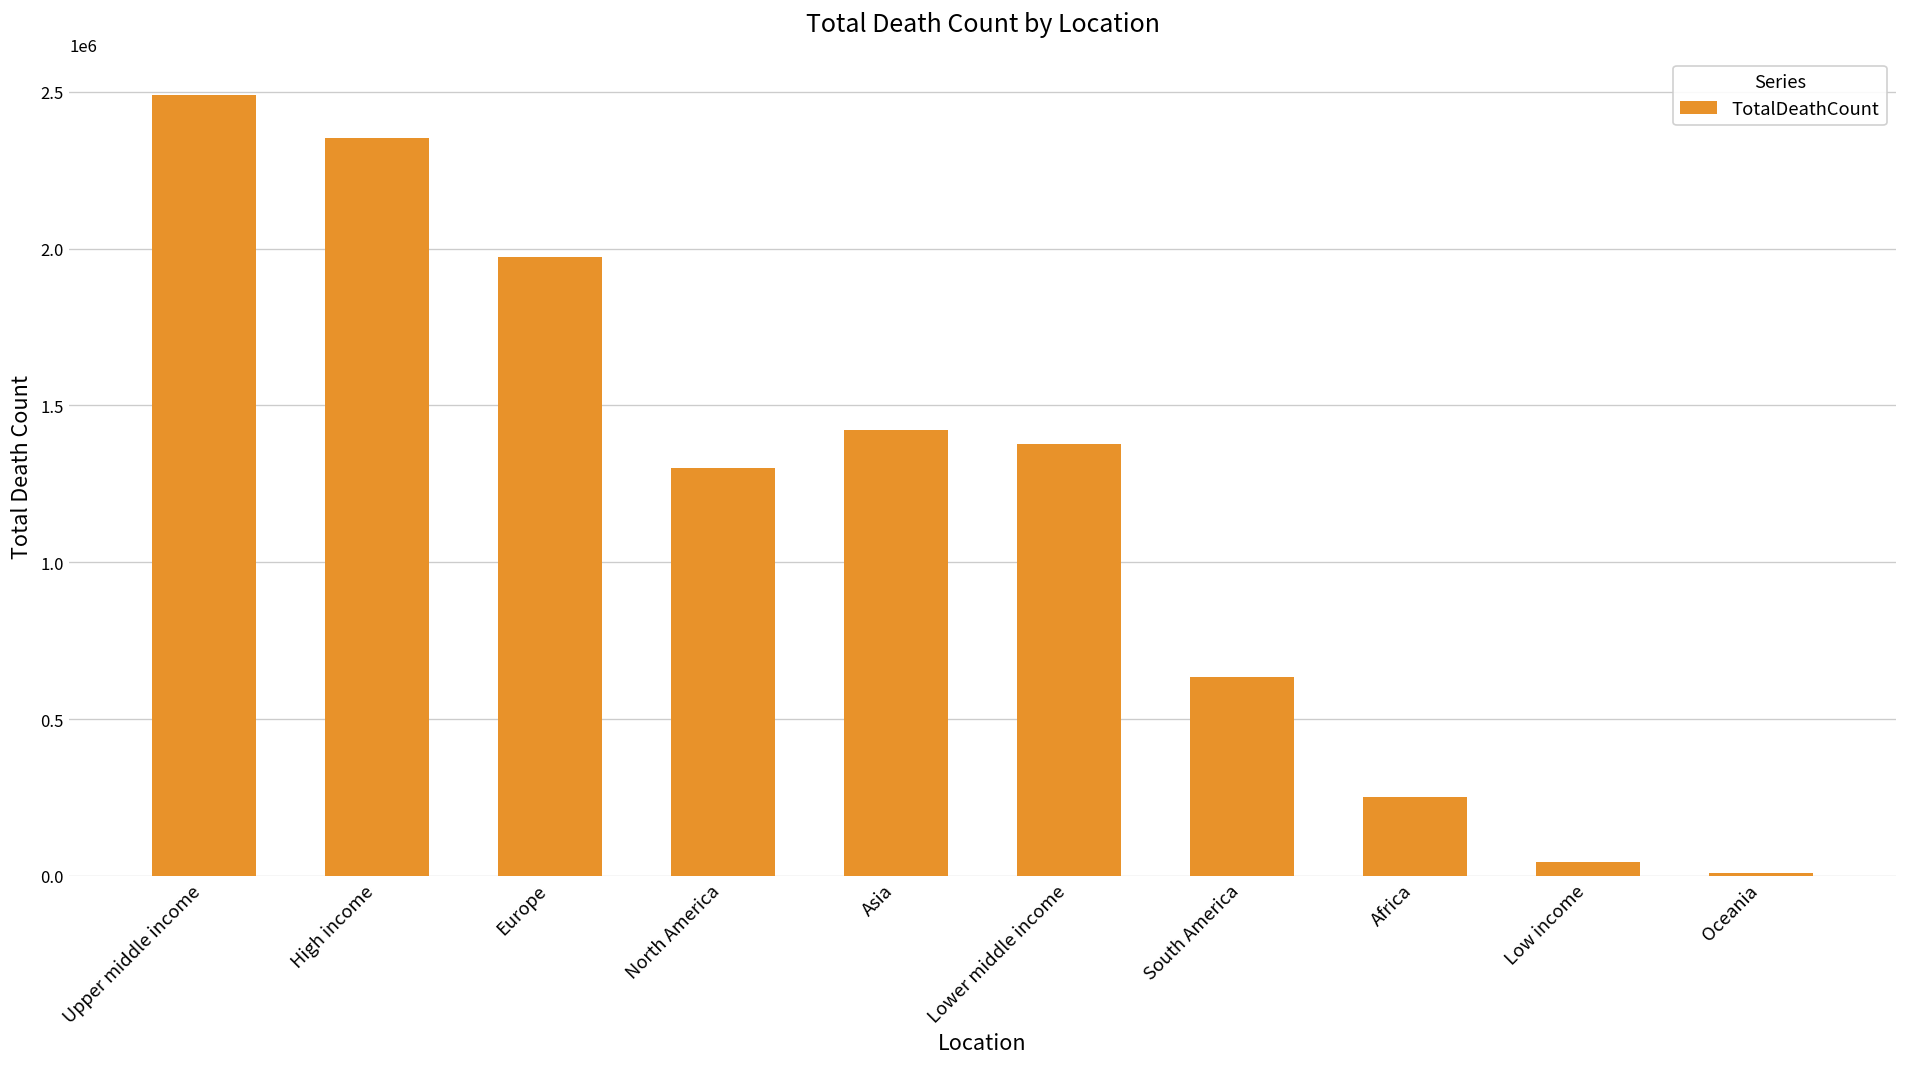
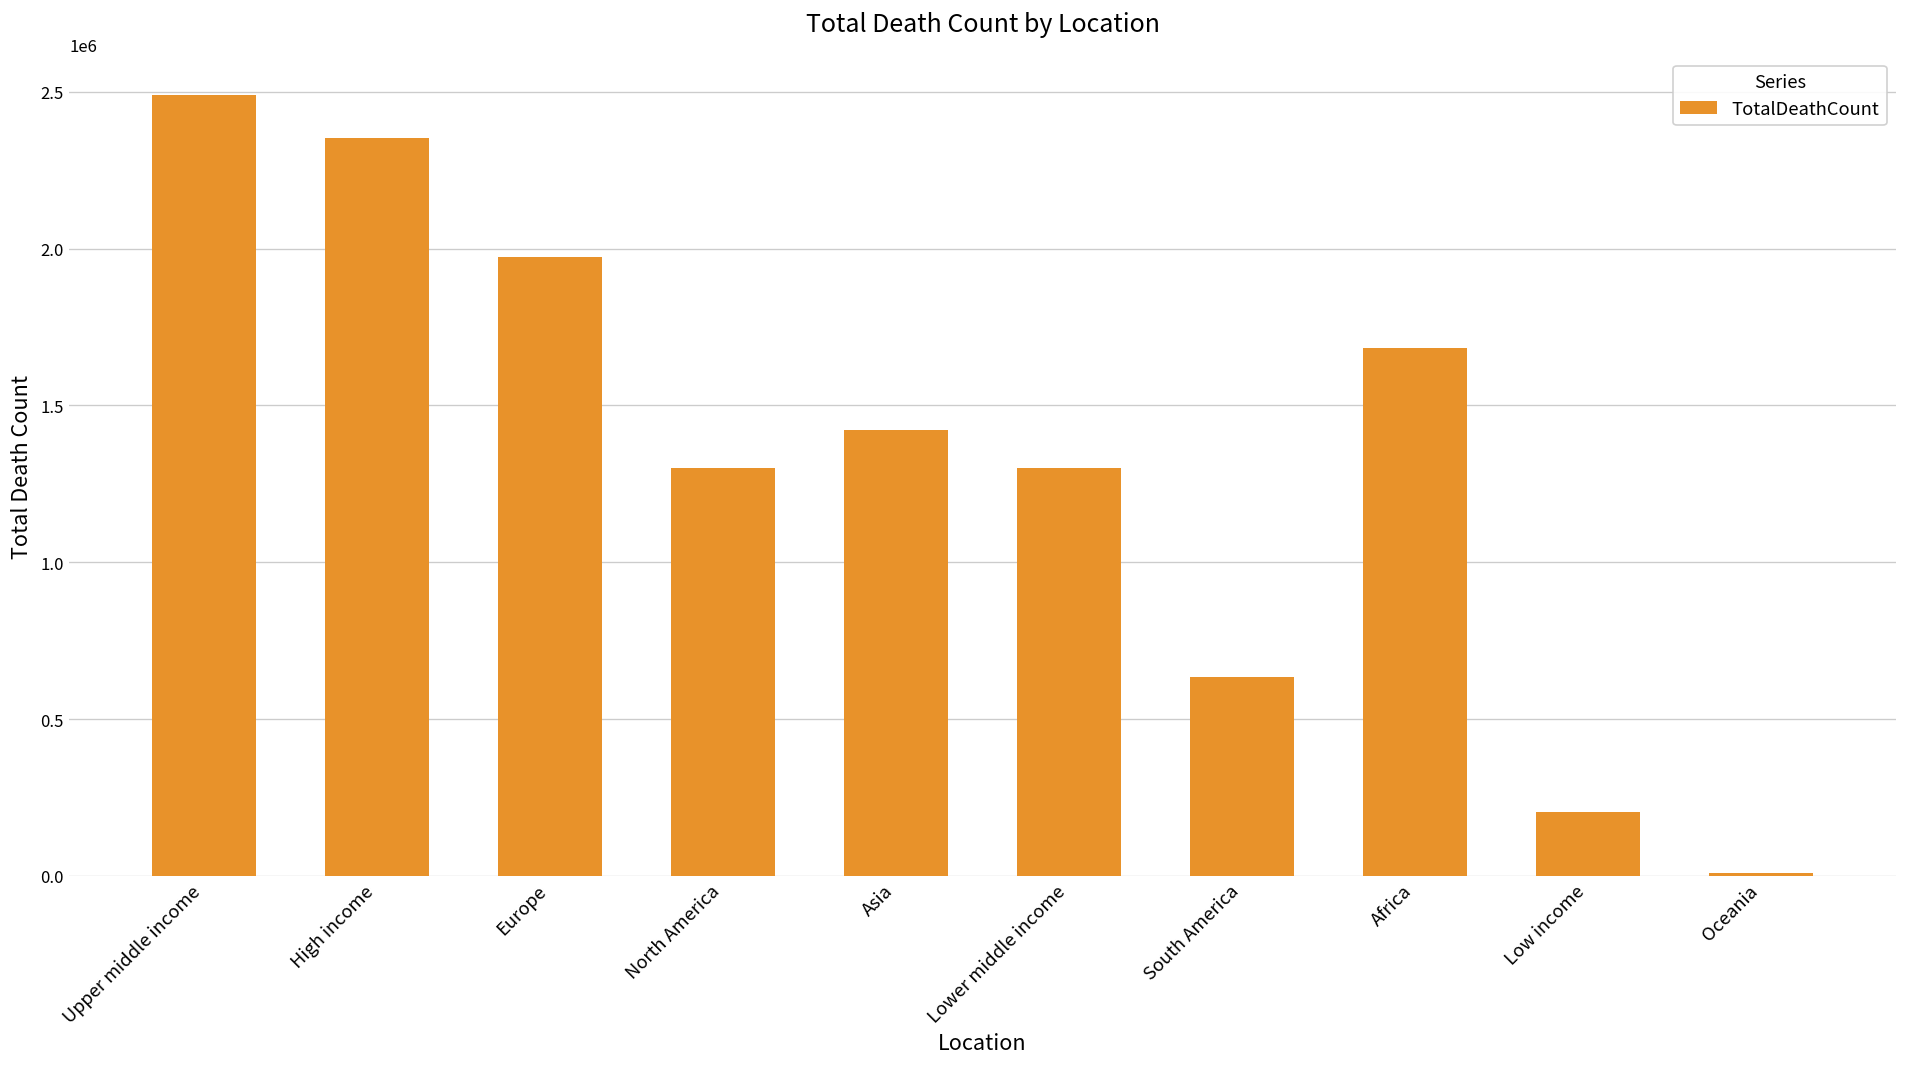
  {
    "Upper middle income": 2490000,
    "High income": 2350000,
    "Europe": 1970000,
    "North America": 1300000,
    "Asia": 1420000,
-   "Lower middle income": 1380000,
+   "Lower middle income": 1300000,
    "South America": 630000,
-   "Africa": 250000,
-   "Low income": 40000,
+   "Africa": 1680000,
+   "Low income": 210000,
    "Oceania": 10000
  }
